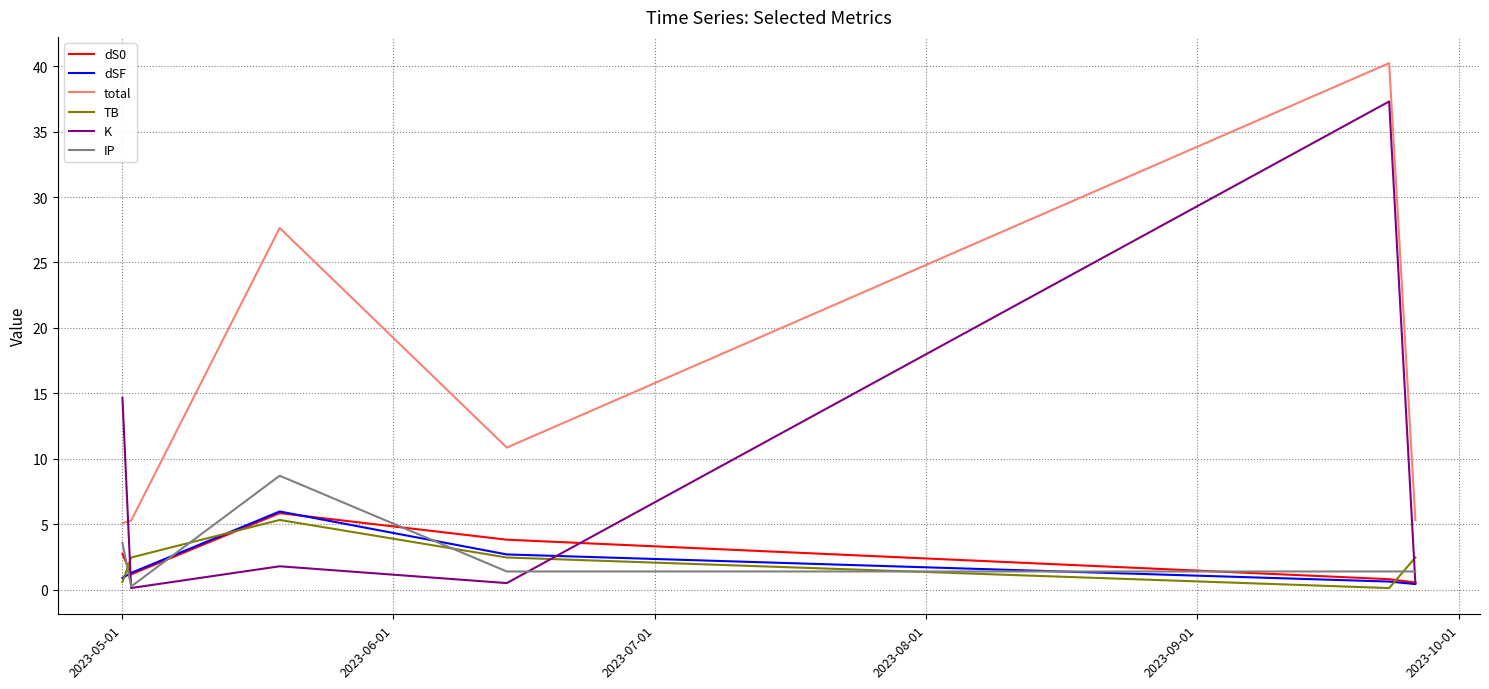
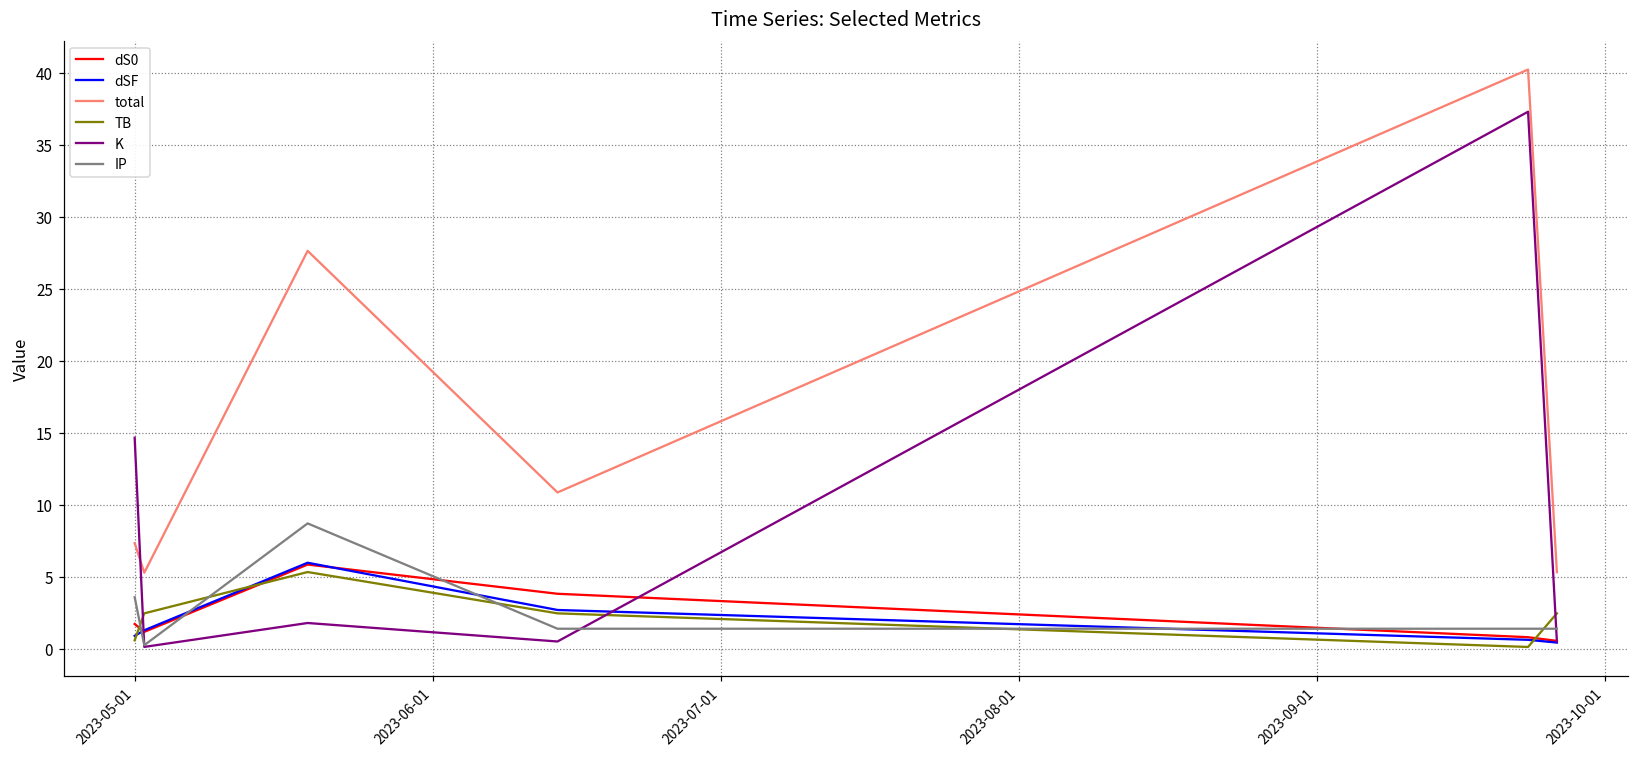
  {
    "dS0": {
-     "2023-05-01": 2.7
+     "2023-05-01": 1.7
    },
    "dSF": {
      "2023-05-01": 0.9
    },
    "total": {
-     "2023-05-01": 5.1
+     "2023-05-01": 7.3
    },
    "TB": {
      "2023-05-01": 0.6
    },
    "K": {
      "2023-05-01": 14.7
    },
    "IP": {
      "2023-05-01": 3.6
    }
  }
